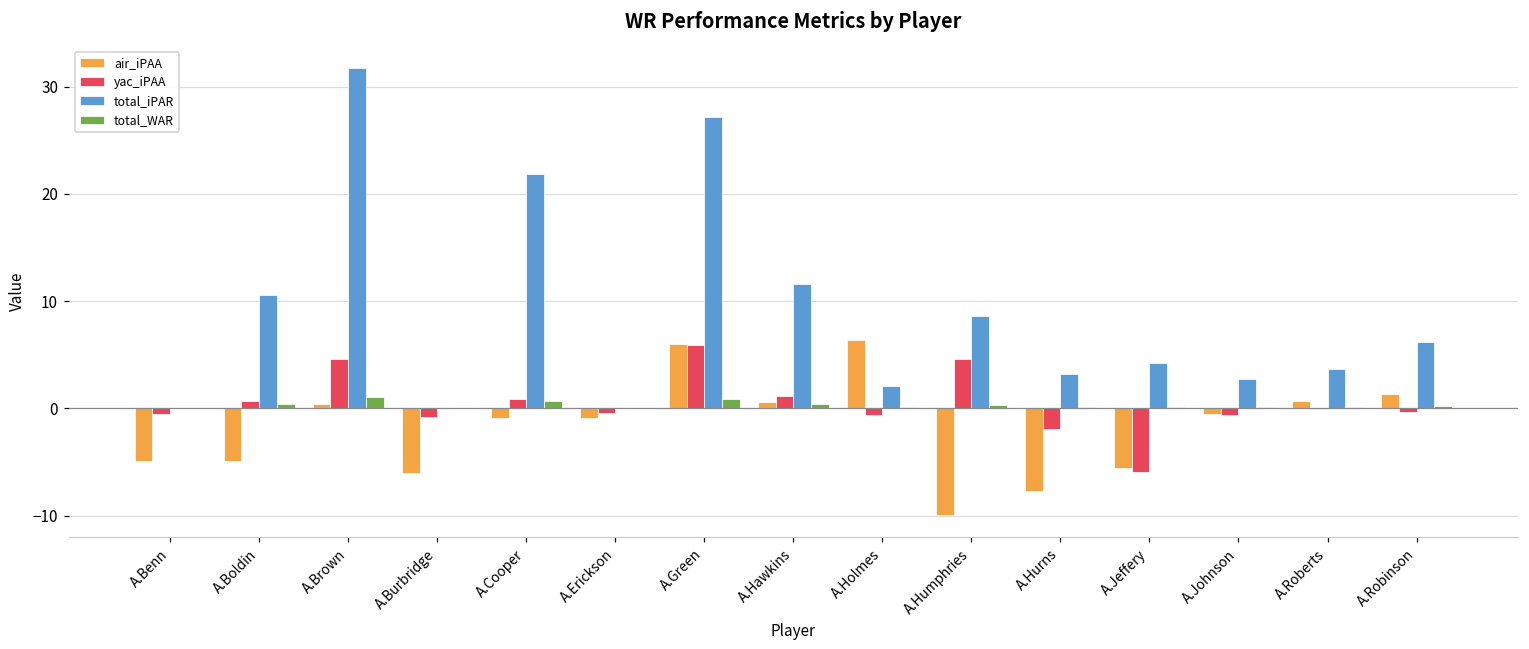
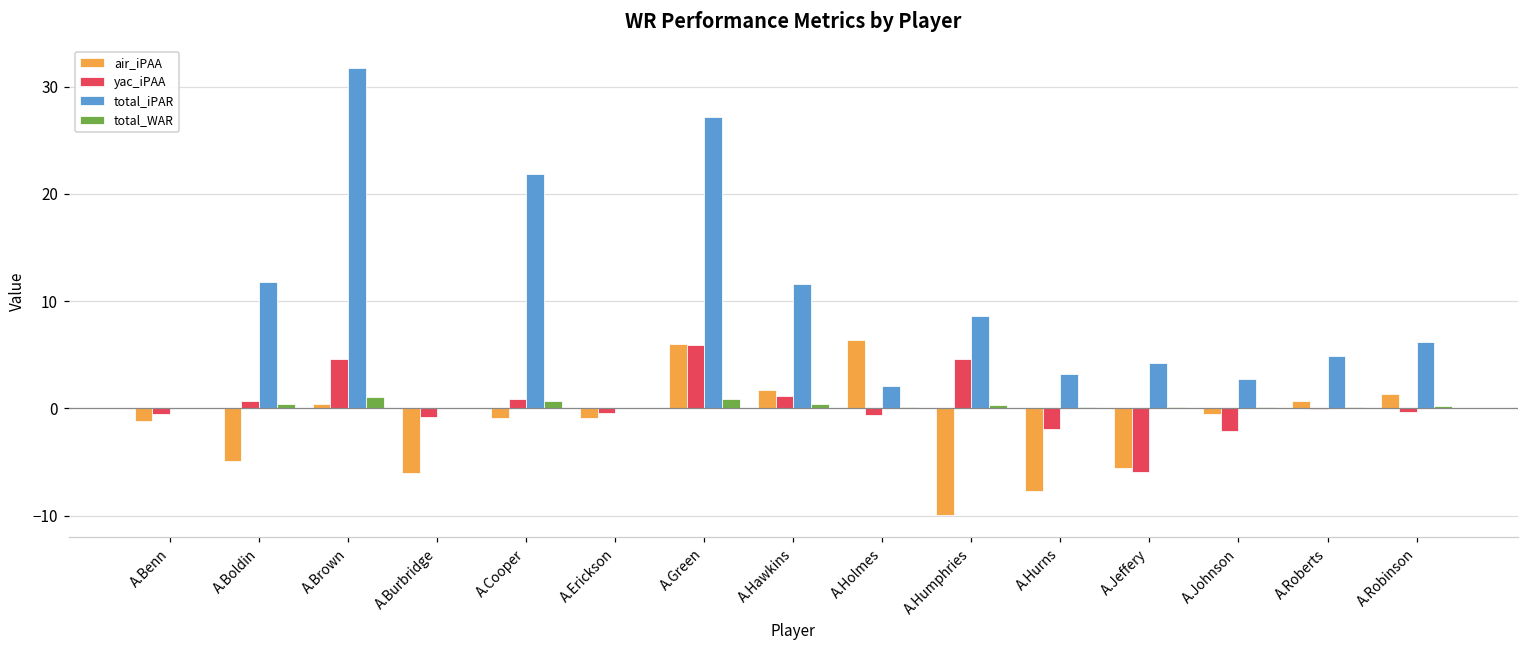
  {
    "air_iPAA": {
-     "A.Benn": -5,
+     "A.Benn": -1,
      "A.Boldin": -5,
      "A.Brown": 0,
      "A.Burbridge": -6,
      "A.Cooper": -1,
      "A.Erickson": -1,
      "A.Green": 6,
-     "A.Hawkins": 1,
+     "A.Hawkins": 2,
      "A.Holmes": 6,
      "A.Humphries": -10,
      "A.Hurns": -8,
      "A.Jeffery": -6,
      "A.Johnson": 0,
      "A.Roberts": 1,
      "A.Robinson": 1
    },
    "yac_iPAA": {
      "A.Benn": -1,
      "A.Boldin": 1,
      "A.Brown": 5,
      "A.Burbridge": -1,
      "A.Cooper": 1,
      "A.Erickson": 0,
      "A.Green": 6,
      "A.Hawkins": 1,
      "A.Holmes": -1,
      "A.Humphries": 5,
      "A.Hurns": -2,
      "A.Jeffery": -6,
-     "A.Johnson": -1,
+     "A.Johnson": -2,
      "A.Robinson": 0
    },
    "total_iPAR": {
      "A.Benn": 0,
-     "A.Boldin": 11,
+     "A.Boldin": 12,
      "A.Brown": 32,
      "A.Burbridge": 0,
      "A.Cooper": 22,
      "A.Erickson": 0,
      "A.Green": 27,
      "A.Hawkins": 12,
      "A.Holmes": 2,
      "A.Humphries": 9,
      "A.Hurns": 3,
      "A.Jeffery": 4,
      "A.Johnson": 3,
-     "A.Roberts": 4,
+     "A.Roberts": 5,
      "A.Robinson": 6
    },
    "total_WAR": {
      "A.Benn": 0,
      "A.Boldin": 0,
      "A.Brown": 1,
      "A.Burbridge": 0,
      "A.Cooper": 1,
      "A.Erickson": 0,
      "A.Green": 1,
      "A.Hawkins": 0,
      "A.Humphries": 0
    }
  }
